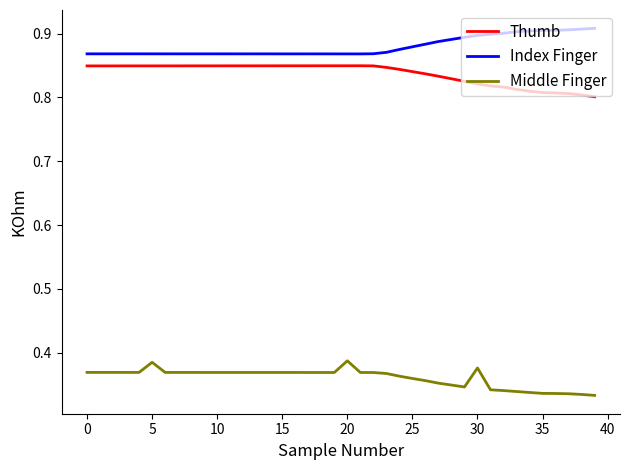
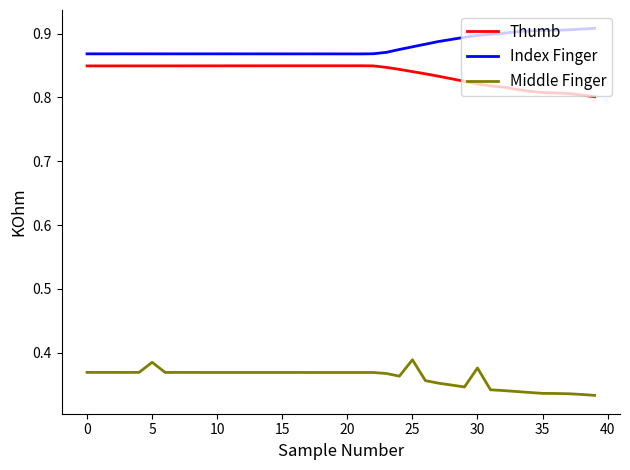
  {
    "Thumb": {
      "0": 0.85,
      "5": 0.85,
      "10": 0.85,
      "15": 0.85,
      "20": 0.85,
      "25": 0.84
    },
    "Index Finger": {
      "0": 0.87,
      "5": 0.87,
      "10": 0.87,
      "15": 0.87,
      "20": 0.87,
      "25": 0.88
    },
    "Middle Finger": {
      "0": 0.37,
      "5": 0.39,
      "10": 0.37,
      "15": 0.37,
-     "20": 0.39,
-     "25": 0.36,
+     "20": 0.37,
+     "25": 0.39,
      "30": 0.38,
      "35": 0.34
    }
  }
